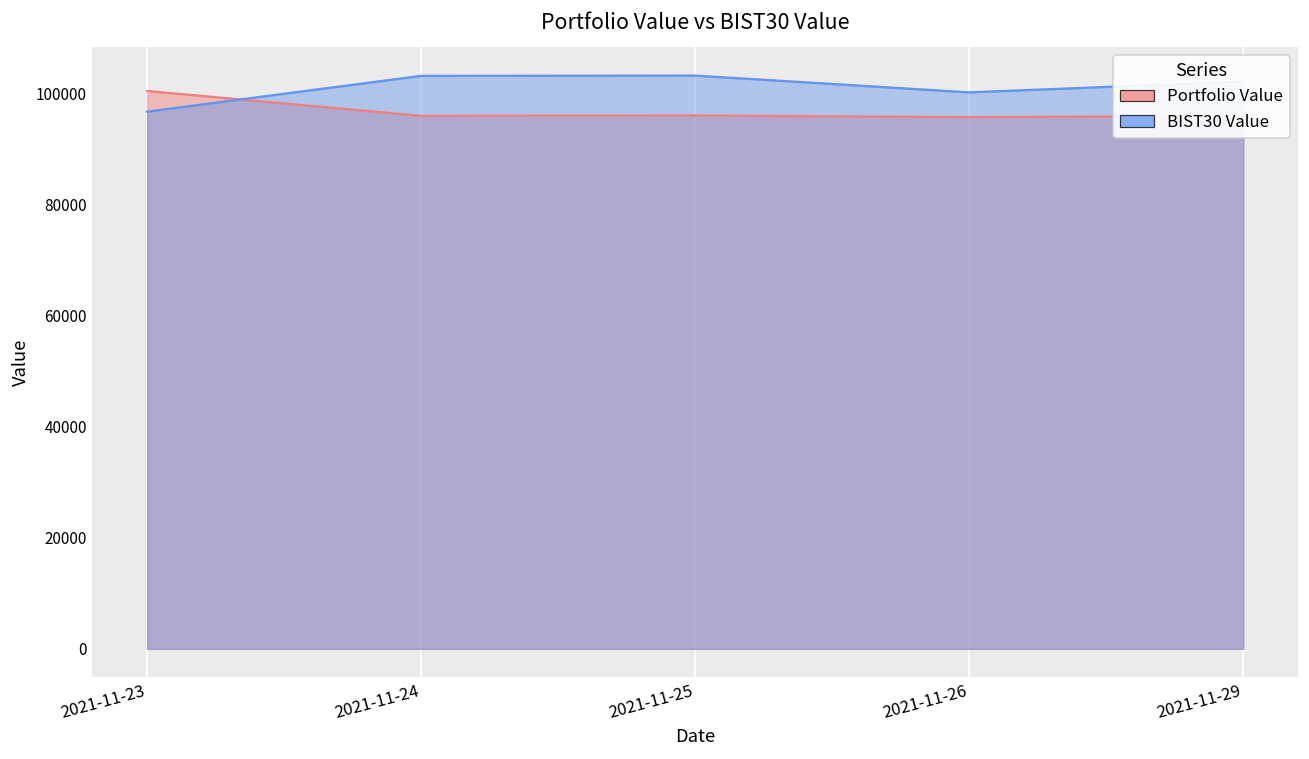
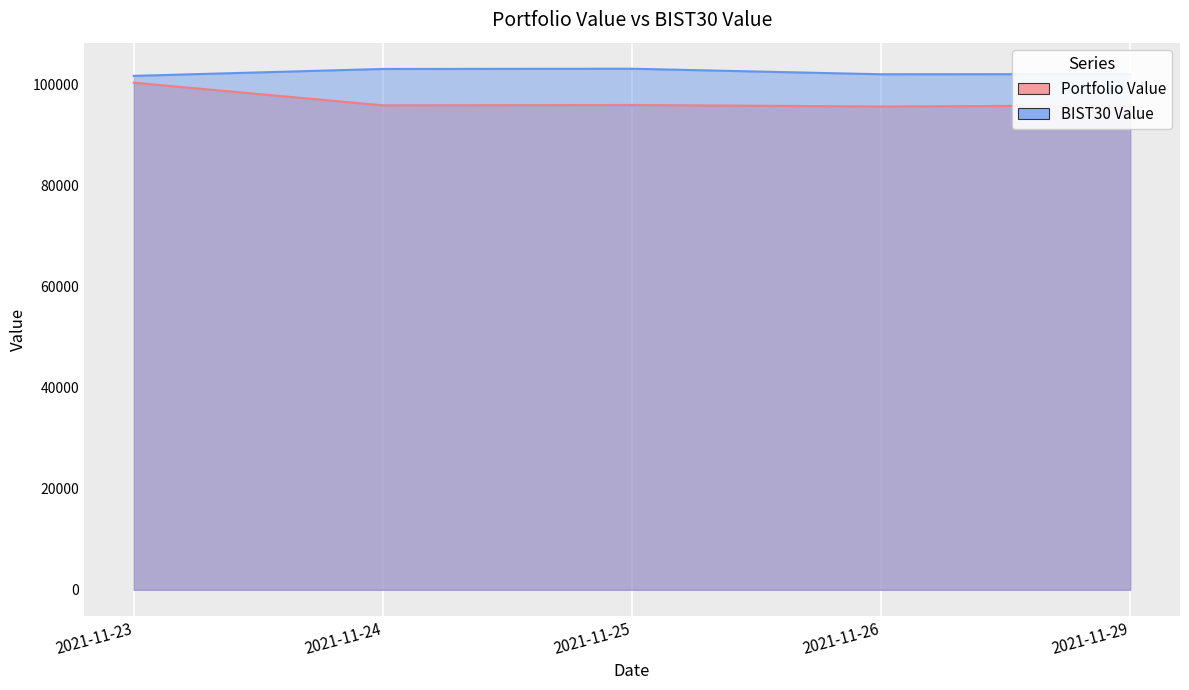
  {
    "Portfolio Value": {
      "2021-11-23": 100000,
      "2021-11-24": 96000,
      "2021-11-25": 96000,
      "2021-11-26": 96000
    },
    "BIST30 Value": {
-     "2021-11-23": 97000,
+     "2021-11-23": 102000,
      "2021-11-24": 103000,
      "2021-11-25": 103000,
-     "2021-11-26": 100000
+     "2021-11-26": 102000
    }
  }
